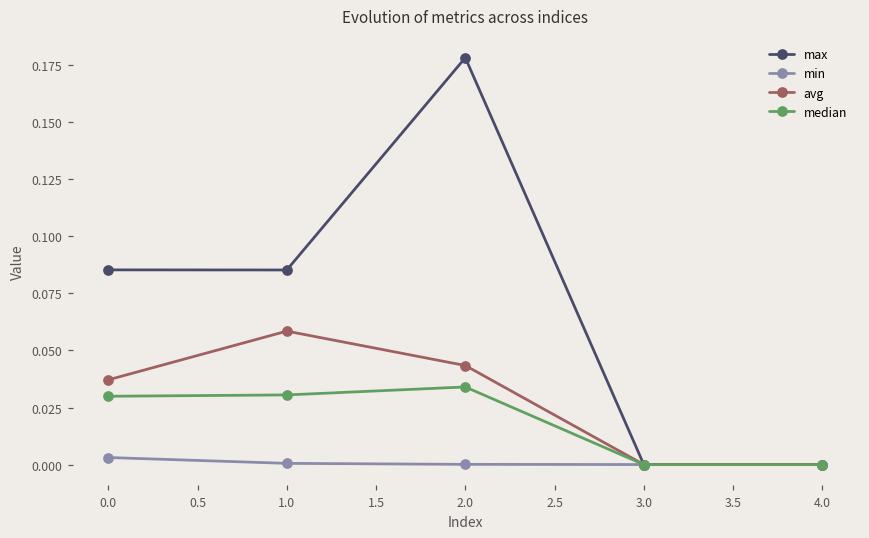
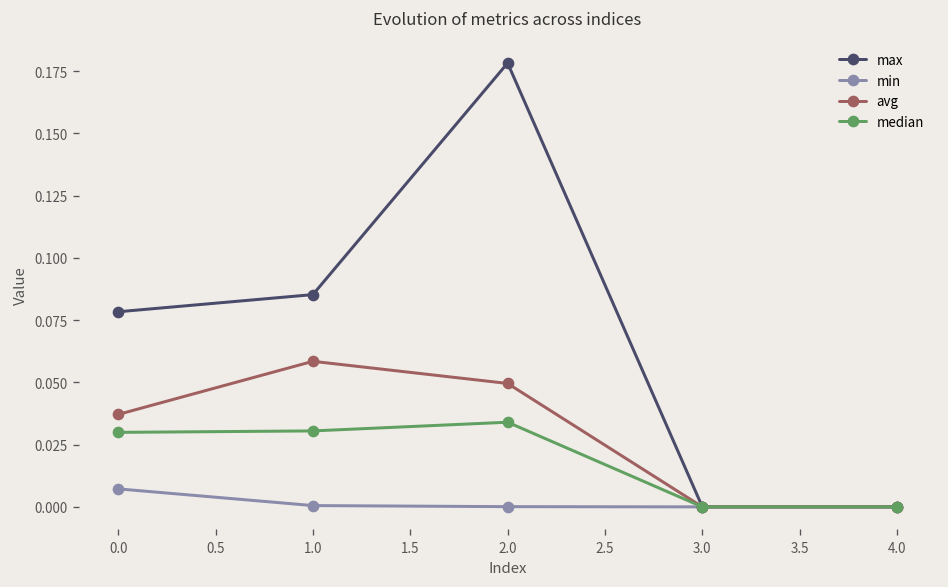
  {
    "max": {
-     "0.0": 0.085,
+     "0.0": 0.078,
      "1.0": 0.085,
      "2.0": 0.178
    },
    "min": {
-     "0.0": 0.003,
+     "0.0": 0.007,
      "1.0": 0.001,
      "2.0": 0.000
    },
    "avg": {
      "0.0": 0.037,
      "1.0": 0.058,
-     "2.0": 0.043
+     "2.0": 0.050
    },
    "median": {
      "0.0": 0.030,
      "1.0": 0.031,
      "2.0": 0.034
    }
  }
